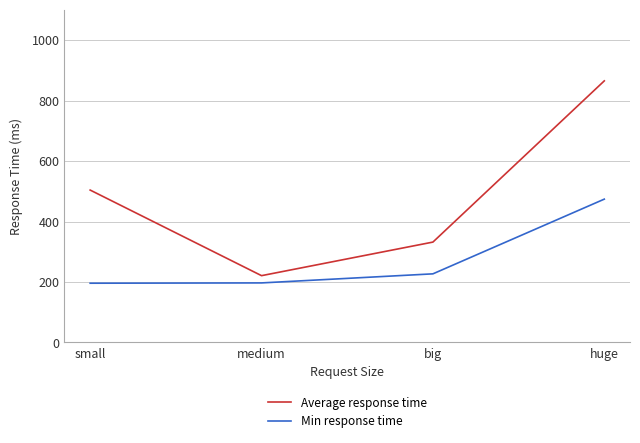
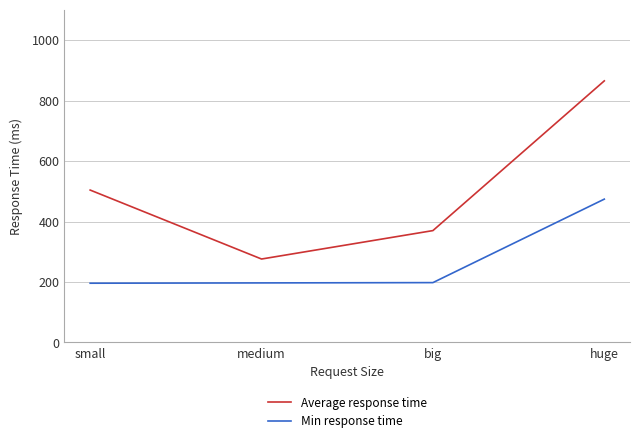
  {
    "Average response time": {
      "small": 500,
-     "medium": 220,
-     "big": 330,
+     "medium": 280,
+     "big": 370,
      "huge": 870
    },
    "Min response time": {
      "small": 200,
      "medium": 200,
-     "big": 230,
+     "big": 200,
      "huge": 470
    }
  }
